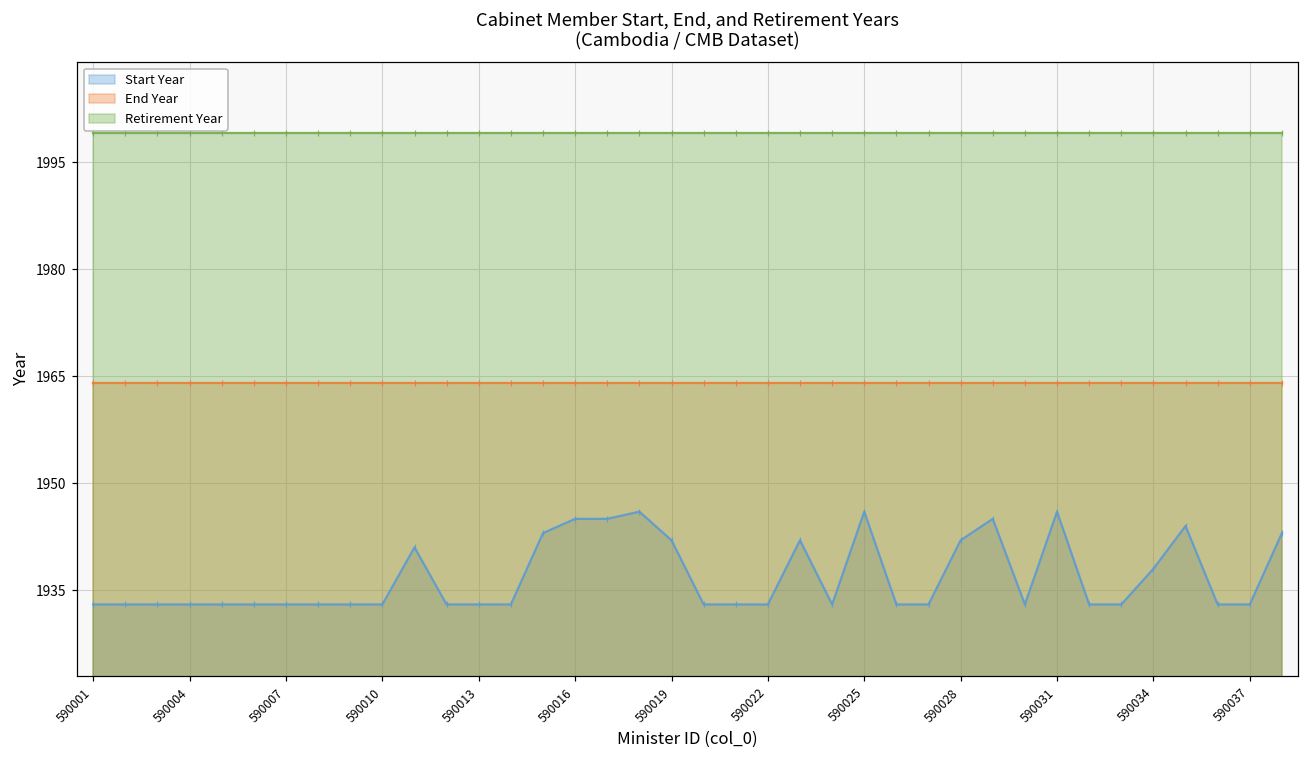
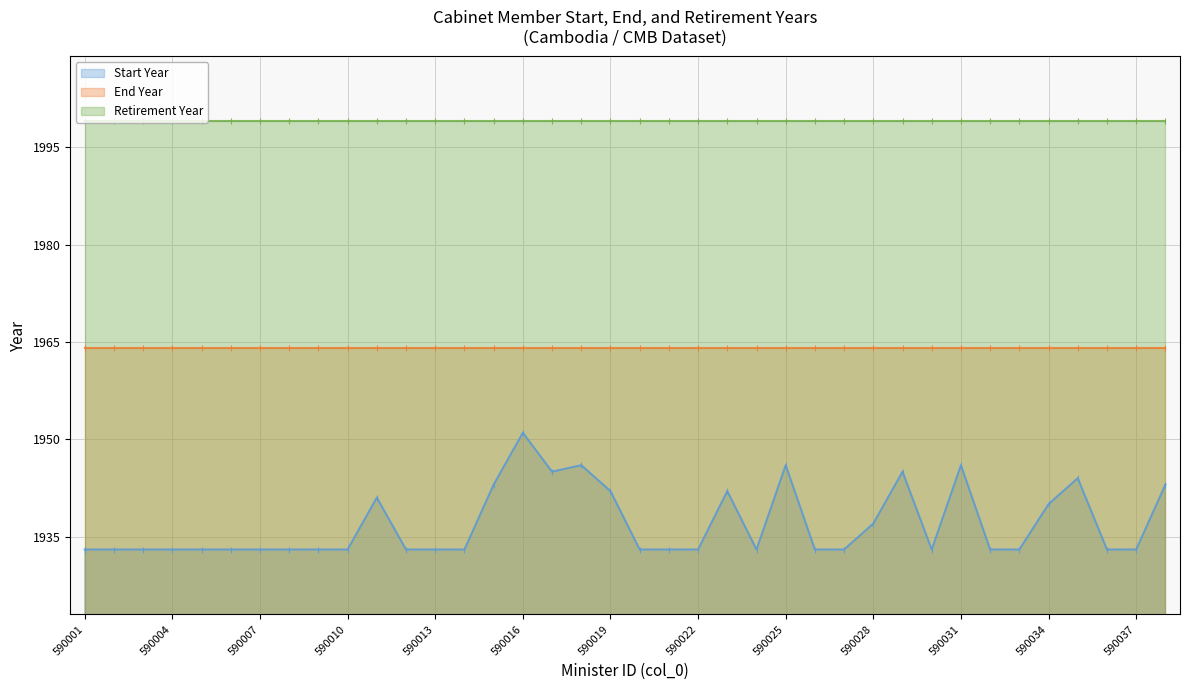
  {
    "Start Year": {
      "590001": 1933,
      "590004": 1933,
      "590007": 1933,
      "590010": 1933,
      "590013": 1933,
-     "590016": 1945,
+     "590016": 1951,
      "590019": 1942,
      "590022": 1933,
      "590025": 1946,
-     "590028": 1942,
+     "590028": 1937,
      "590031": 1946,
-     "590034": 1938,
+     "590034": 1940,
      "590037": 1933
    },
    "End Year": {
      "590001": 1964,
      "590004": 1964,
      "590007": 1964,
      "590010": 1964,
      "590013": 1964,
      "590016": 1964,
      "590019": 1964,
      "590022": 1964,
      "590025": 1964,
      "590028": 1964,
      "590031": 1964,
      "590034": 1964,
      "590037": 1964
    },
    "Retirement Year": {
      "590007": 1999,
      "590010": 1999,
      "590013": 1999,
      "590016": 1999,
      "590019": 1999,
      "590022": 1999,
      "590025": 1999,
      "590028": 1999,
      "590031": 1999,
      "590034": 1999,
      "590037": 1999
    }
  }
